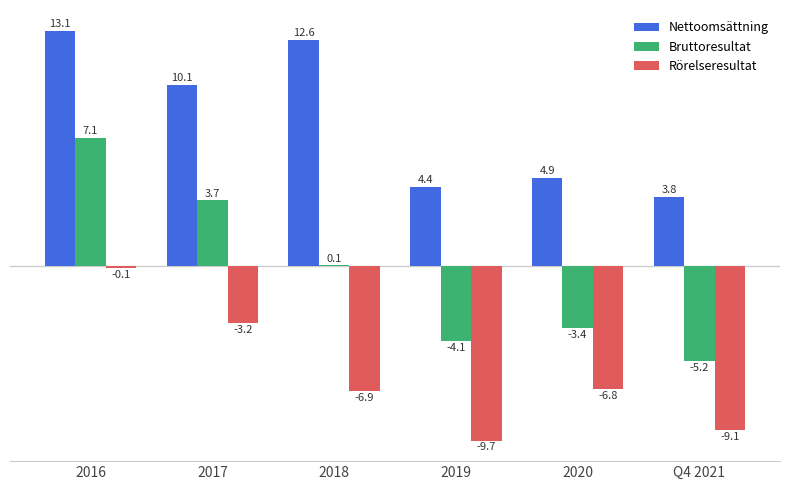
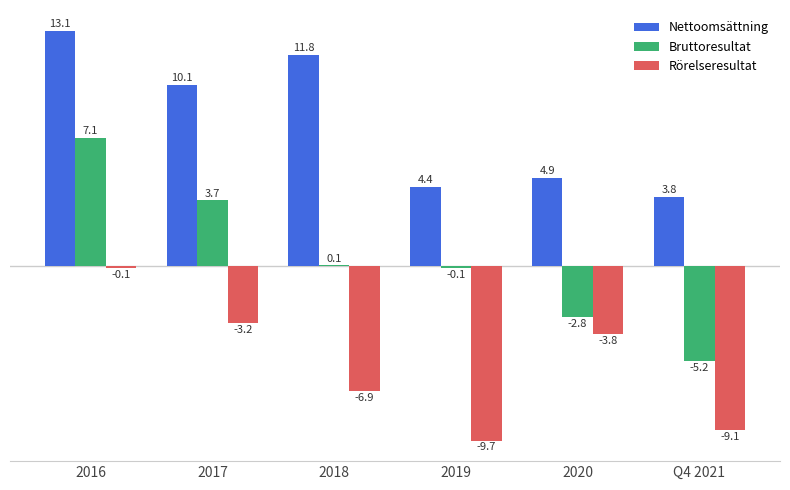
  {
    "Nettoomsättning": {
      "2016": 13.1,
      "2017": 10.1,
-     "2018": 12.6,
+     "2018": 11.8,
      "2019": 4.4,
      "2020": 4.9,
      "Q4 2021": 3.8
    },
    "Bruttoresultat": {
      "2016": 7.1,
      "2017": 3.7,
      "2018": 0.1,
-     "2019": -4.1,
-     "2020": -3.4,
+     "2019": -0.1,
+     "2020": -2.8,
      "Q4 2021": -5.2
    },
    "Rörelseresultat": {
      "2016": -0.1,
      "2017": -3.2,
      "2018": -6.9,
      "2019": -9.7,
-     "2020": -6.8,
+     "2020": -3.8,
      "Q4 2021": -9.1
    }
  }
